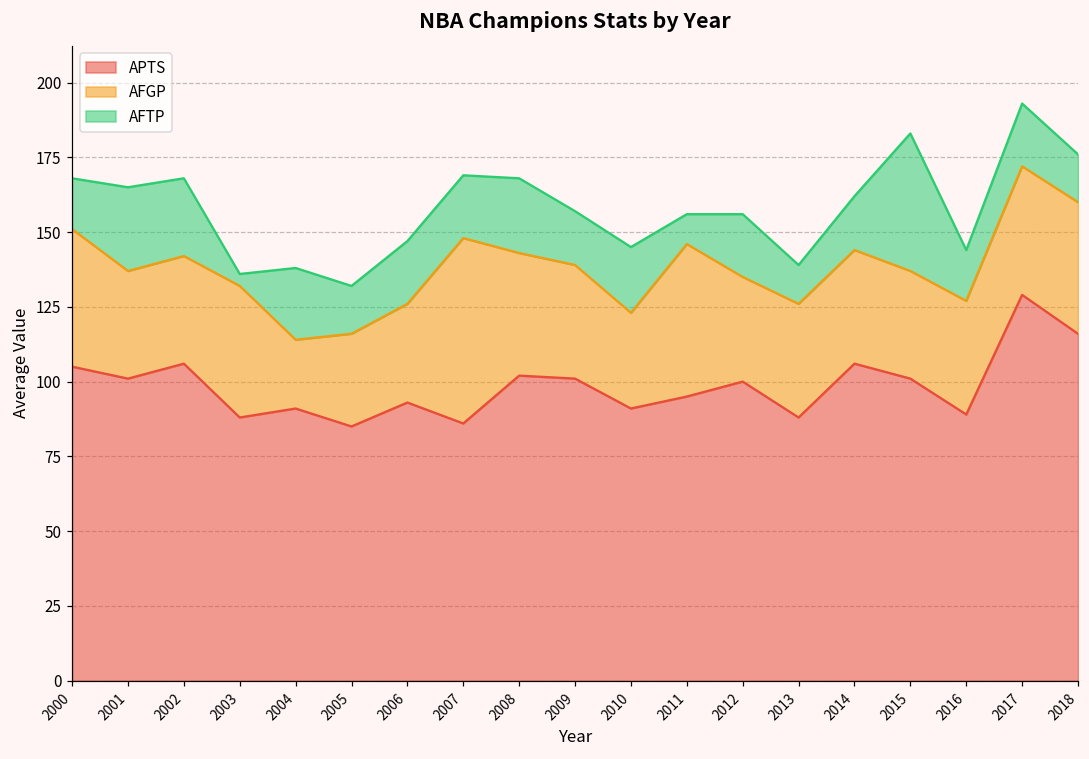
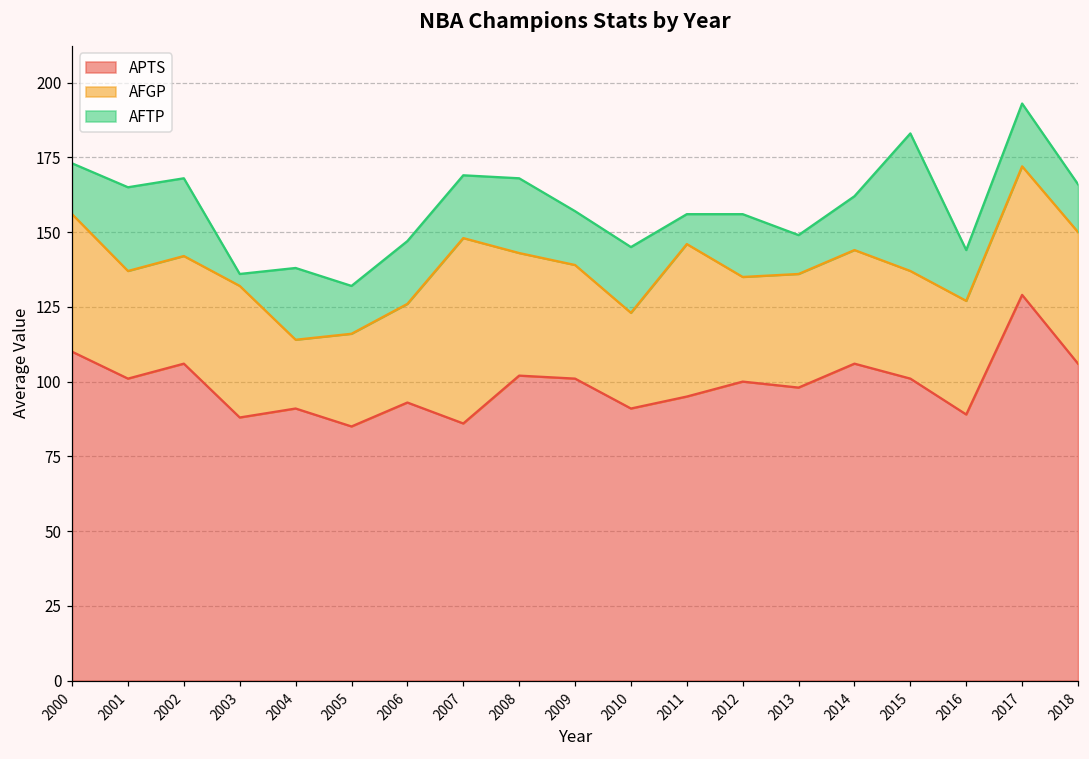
  {
    "APTS": {
-     "2000": 105,
+     "2000": 110,
      "2001": 101,
      "2002": 106,
      "2003": 88,
      "2004": 91,
      "2005": 85,
      "2006": 93,
      "2007": 86,
      "2008": 102,
      "2009": 101,
      "2010": 91,
      "2011": 95,
      "2012": 100,
-     "2013": 88,
+     "2013": 98,
      "2014": 106,
      "2015": 101,
      "2016": 89,
      "2017": 129,
-     "2018": 116
+     "2018": 106
    },
    "AFGP": {
      "2000": 46,
      "2001": 36,
      "2002": 36,
      "2003": 44,
      "2004": 23,
      "2005": 31,
      "2006": 33,
      "2007": 62,
      "2008": 41,
      "2009": 38,
      "2010": 32,
      "2011": 51,
      "2012": 35,
      "2013": 38,
      "2014": 38,
      "2015": 36,
      "2016": 38,
      "2017": 43,
      "2018": 44
    },
    "AFTP": {
      "2000": 17,
      "2001": 28,
      "2002": 26,
      "2003": 4,
      "2004": 24,
      "2005": 16,
      "2006": 21,
      "2007": 21,
      "2008": 25,
      "2009": 18,
      "2010": 22,
      "2011": 10,
      "2012": 21,
      "2013": 13,
      "2014": 18,
      "2015": 46,
      "2016": 17,
      "2017": 21,
      "2018": 16
    }
  }
